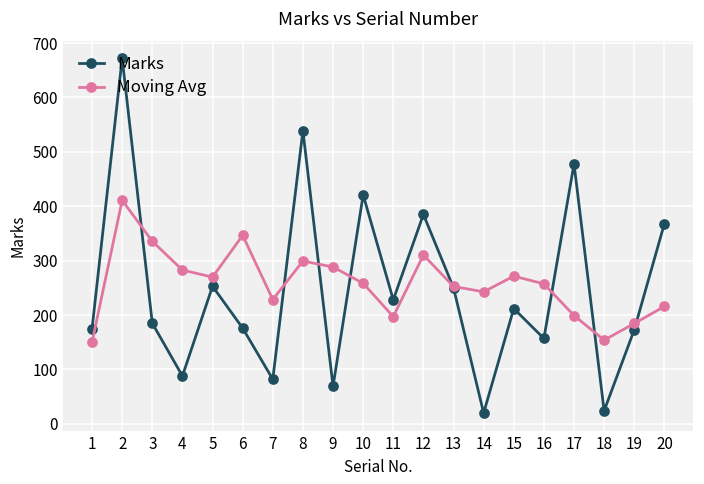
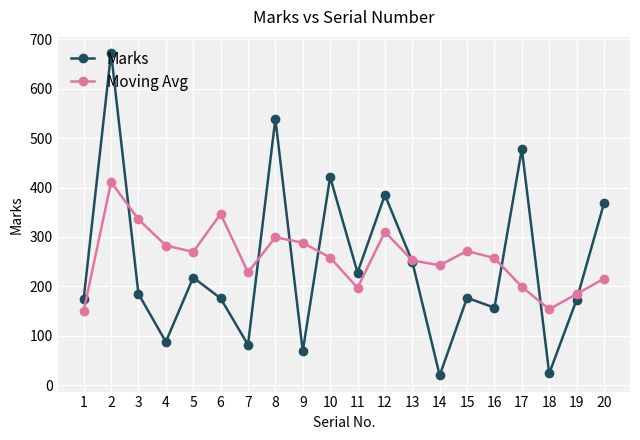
  {
    "Marks": {
      "1": 180,
      "2": 670,
      "3": 190,
      "4": 90,
-     "5": 250,
+     "5": 220,
      "6": 180,
      "7": 80,
      "8": 540,
      "9": 70,
      "10": 420,
      "11": 230,
      "12": 390,
      "14": 20,
-     "15": 210,
+     "15": 180,
      "16": 160,
      "17": 480,
      "18": 20,
      "19": 170,
      "20": 370
    },
    "Moving Avg": {
      "1": 150,
      "2": 410,
      "3": 340,
      "4": 280,
      "5": 270,
      "6": 350,
      "7": 230,
      "8": 300,
      "9": 290,
      "10": 260,
      "11": 200,
      "12": 310,
      "14": 240,
      "15": 270,
      "16": 260,
      "17": 200,
      "18": 150,
      "19": 180,
      "20": 220
    }
  }
